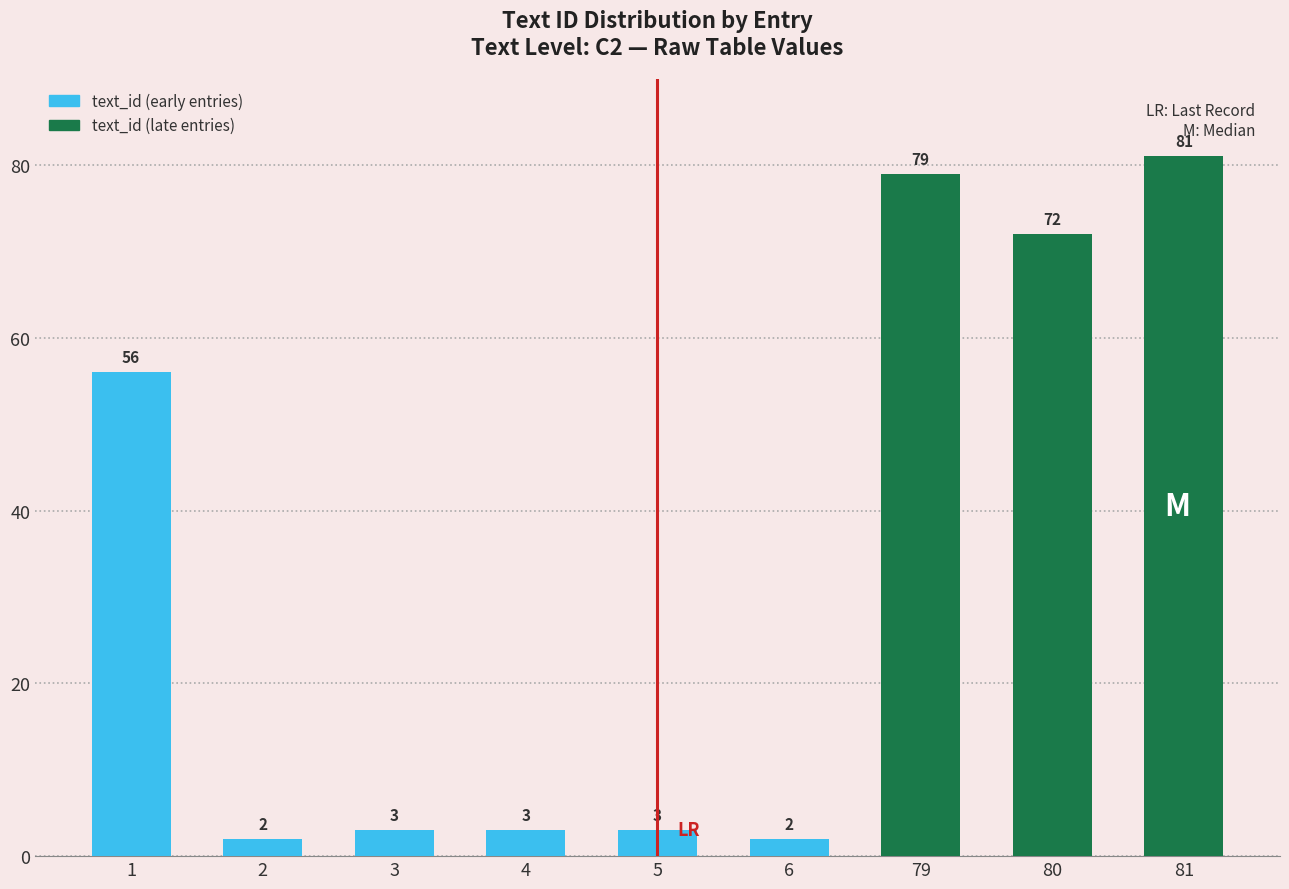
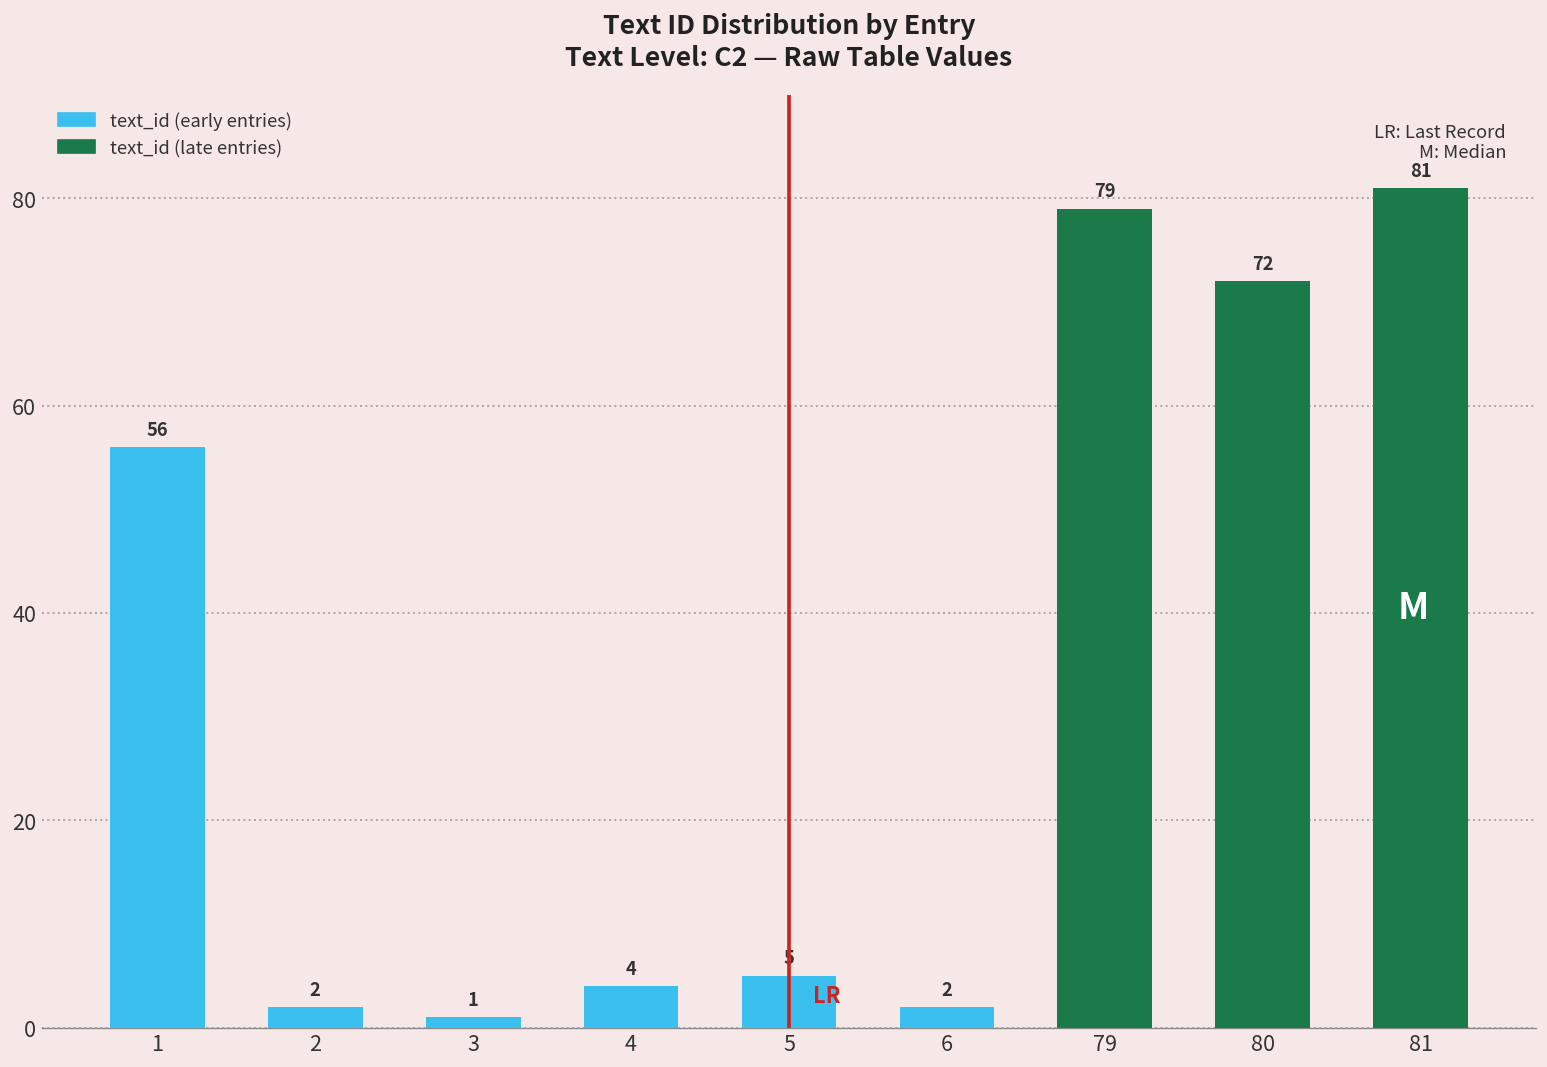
  {
    "1": 56,
    "2": 2,
-   "3": 3,
-   "4": 3,
-   "5": 3,
+   "3": 1,
+   "4": 4,
+   "5": 5,
    "6": 2,
    "79": 79,
    "80": 72
  }
